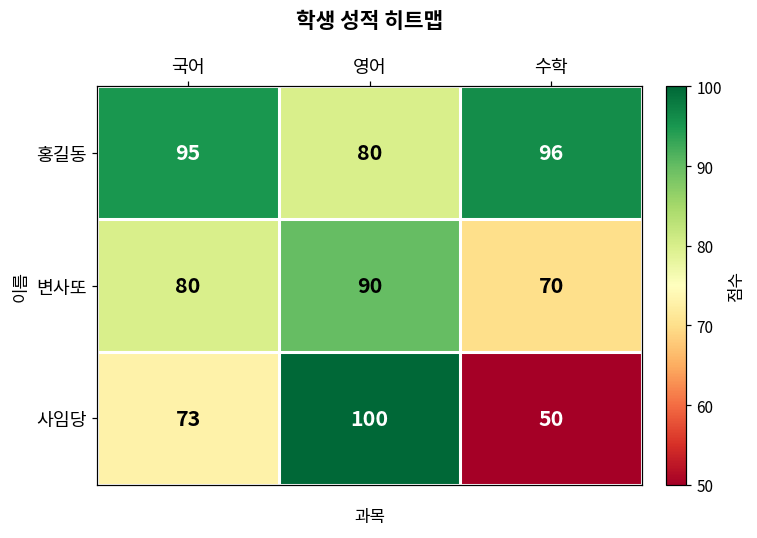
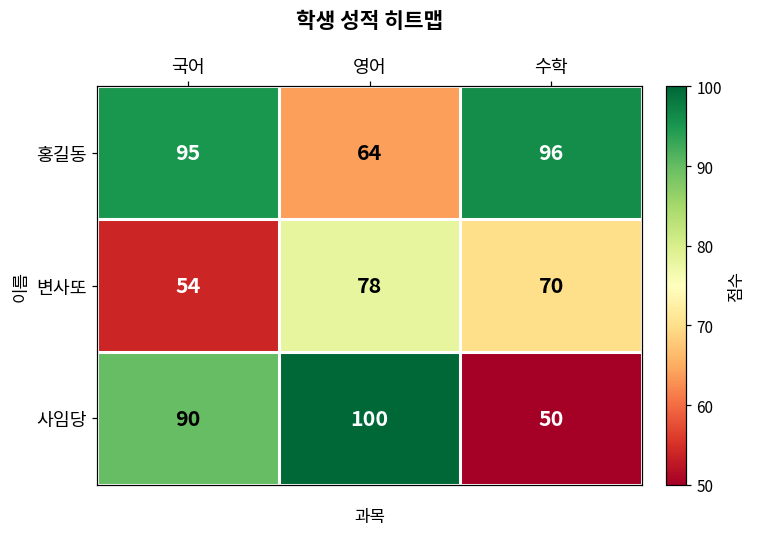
  {
    "홍길동": {
      "국어": 95,
-     "영어": 80,
+     "영어": 64,
      "수학": 96
    },
    "변사또": {
-     "국어": 80,
-     "영어": 90,
+     "국어": 54,
+     "영어": 78,
      "수학": 70
    },
    "사임당": {
-     "국어": 73,
+     "국어": 90,
      "영어": 100,
      "수학": 50
    }
  }
